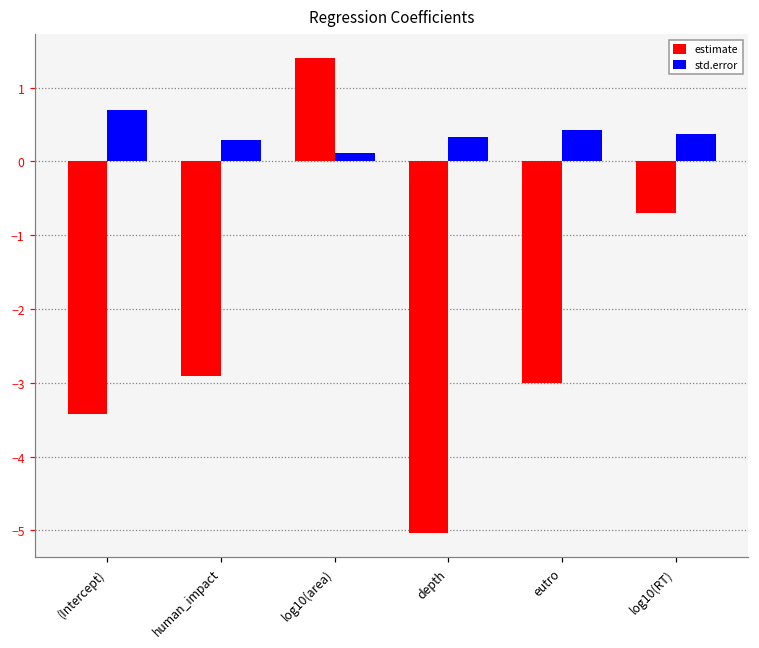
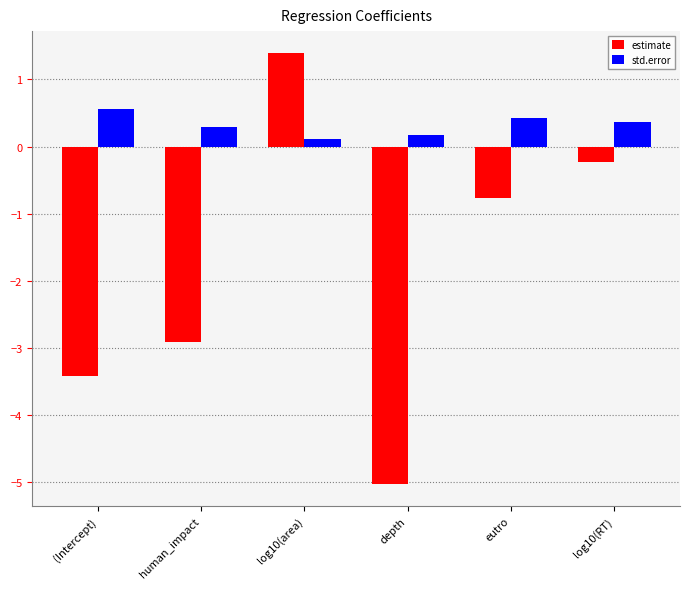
  {
    "estimate": {
      "(Intercept)": -3.4,
      "human_impact": -2.9,
      "log10(area)": 1.4,
      "depth": -5.0,
-     "eutro": -3.0,
-     "log10(RT)": -0.7
+     "eutro": -0.8,
+     "log10(RT)": -0.2
    },
    "std.error": {
-     "(Intercept)": 0.7,
+     "(Intercept)": 0.6,
      "human_impact": 0.3,
      "log10(area)": 0.1,
-     "depth": 0.3,
+     "depth": 0.2,
      "eutro": 0.4,
      "log10(RT)": 0.4
    }
  }
